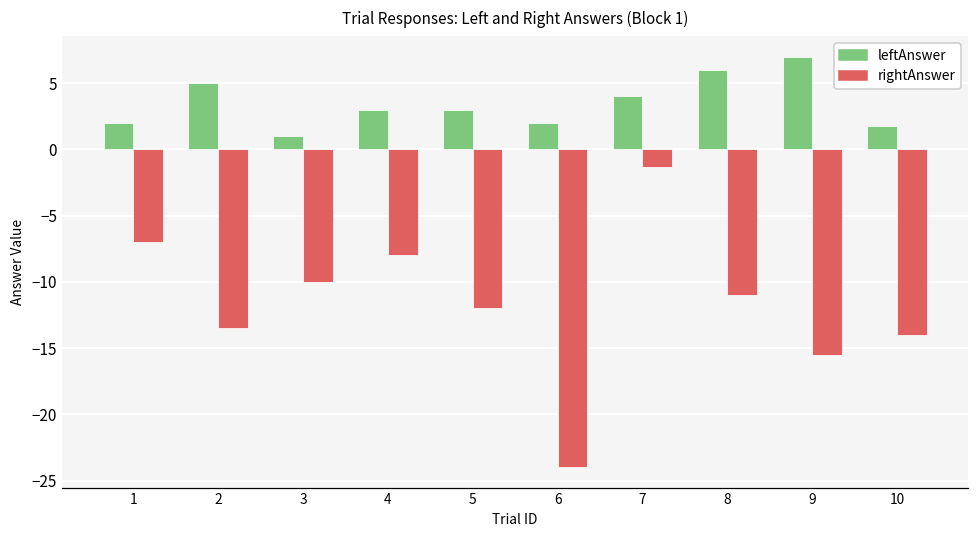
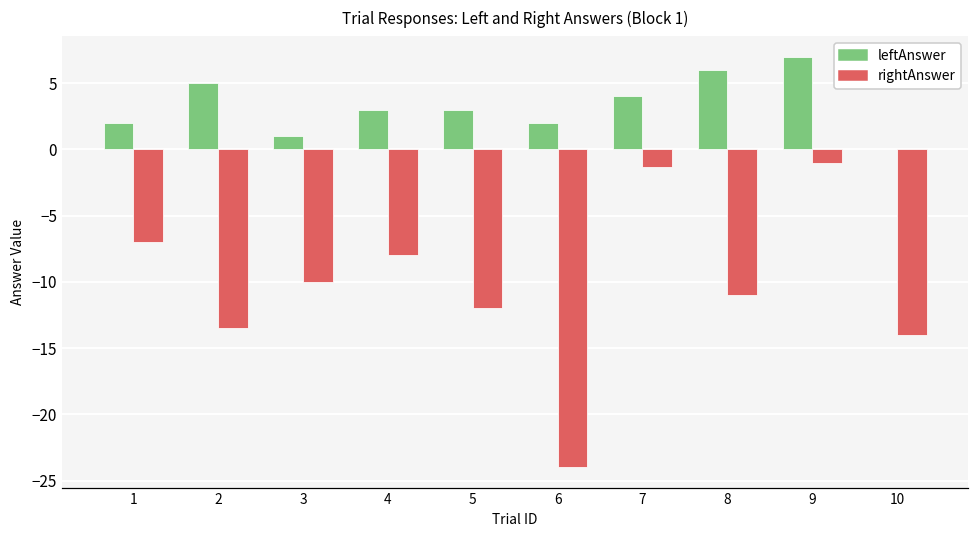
  {
    "leftAnswer": {
      "1": 2.0,
      "2": 5.0,
      "3": 1.0,
      "4": 3.0,
      "5": 3.0,
      "6": 2.0,
      "7": 4.0,
      "8": 6.0,
      "9": 7.0,
-     "10": 1.8
+     "10": 0.0
    },
    "rightAnswer": {
      "1": -7.0,
      "2": -13.5,
      "3": -10.0,
      "4": -8.0,
      "5": -12.0,
      "6": -24.0,
      "7": -1.3,
      "8": -11.0,
-     "9": -15.5,
+     "9": -1.0,
      "10": -14.0
    }
  }
